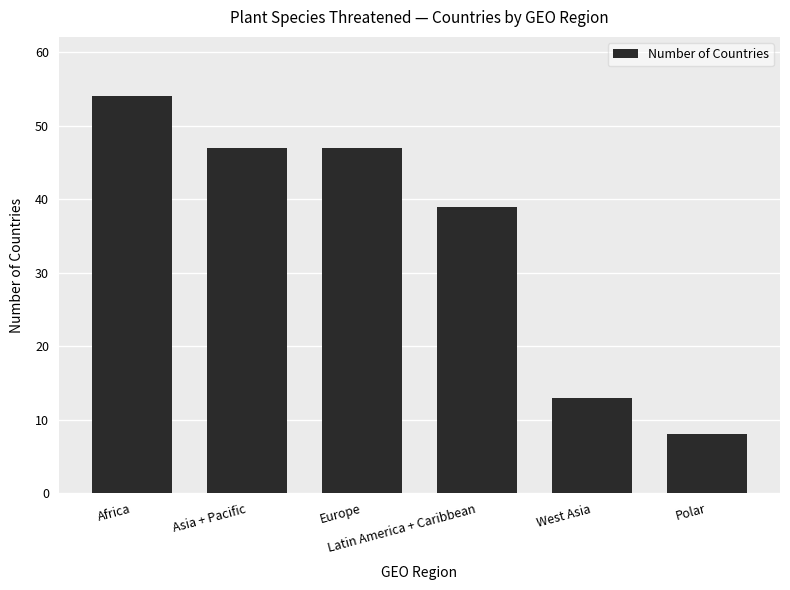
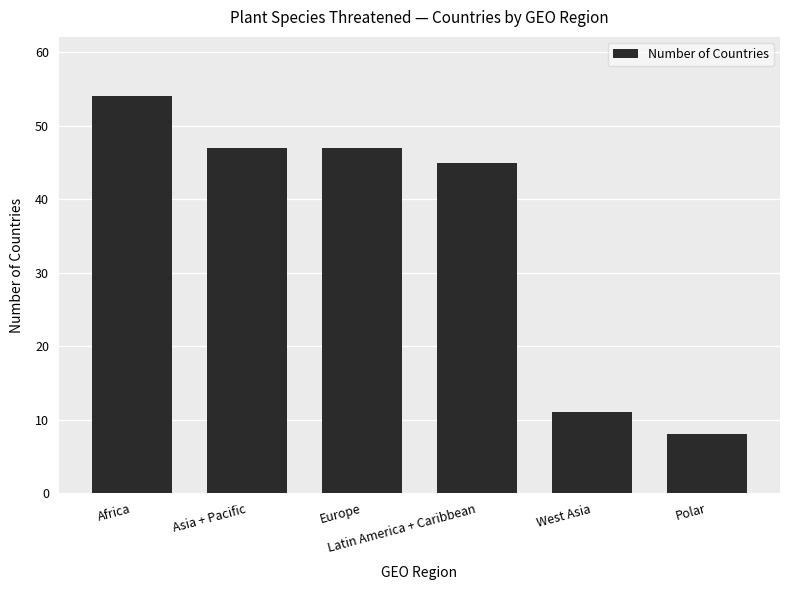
  {
    "Africa": 54,
    "Asia + Pacific": 47,
    "Europe": 47,
-   "Latin America + Caribbean": 39,
-   "West Asia": 13,
+   "Latin America + Caribbean": 45,
+   "West Asia": 11,
    "Polar": 8
  }
